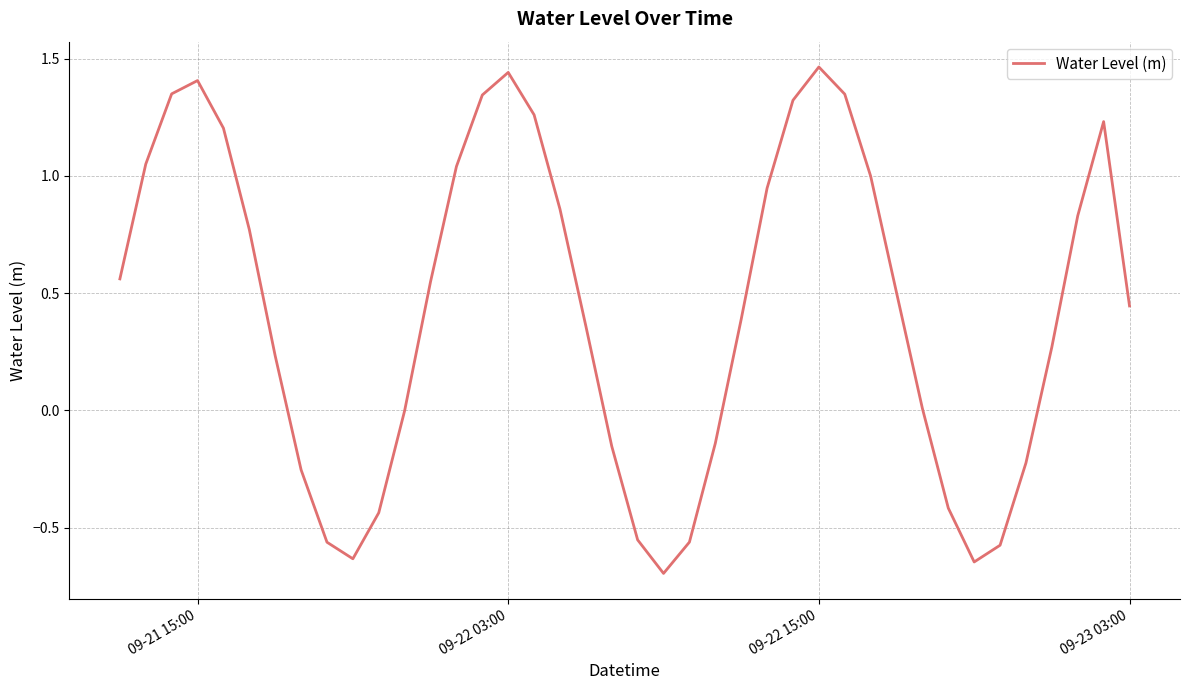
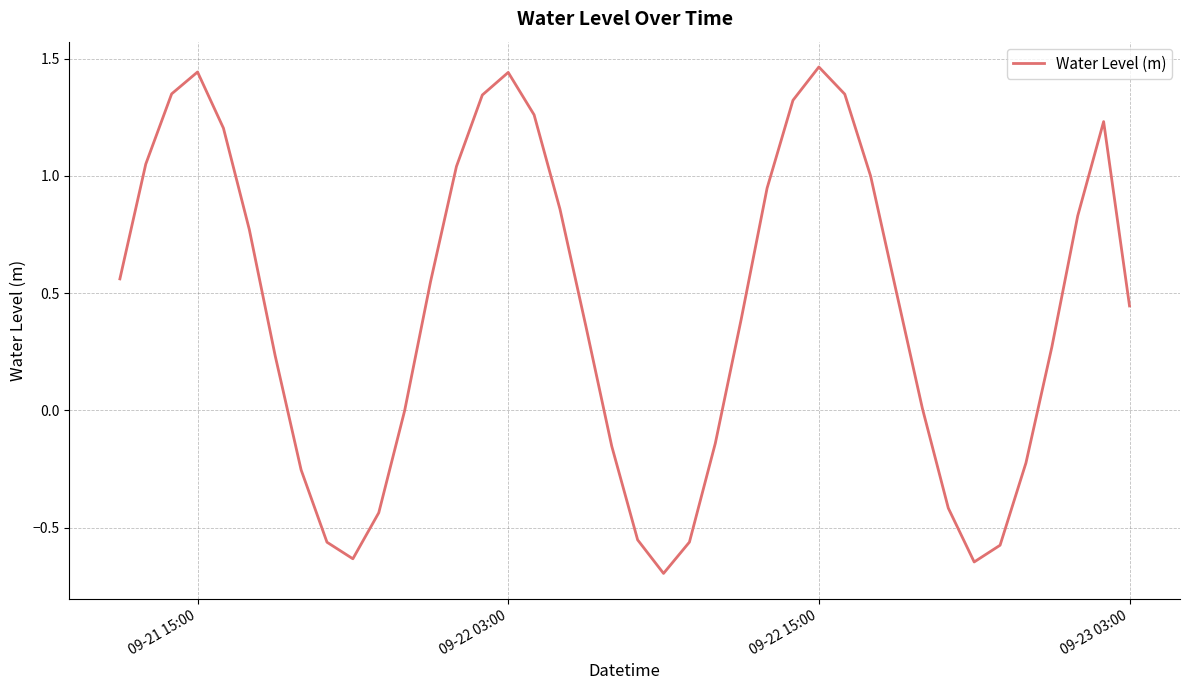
  {
-   "09-21 15:00": 1.41,
+   "09-21 15:00": 1.44,
    "09-22 03:00": 1.44,
    "09-22 15:00": 1.46,
    "09-23 03:00": 0.45
  }
